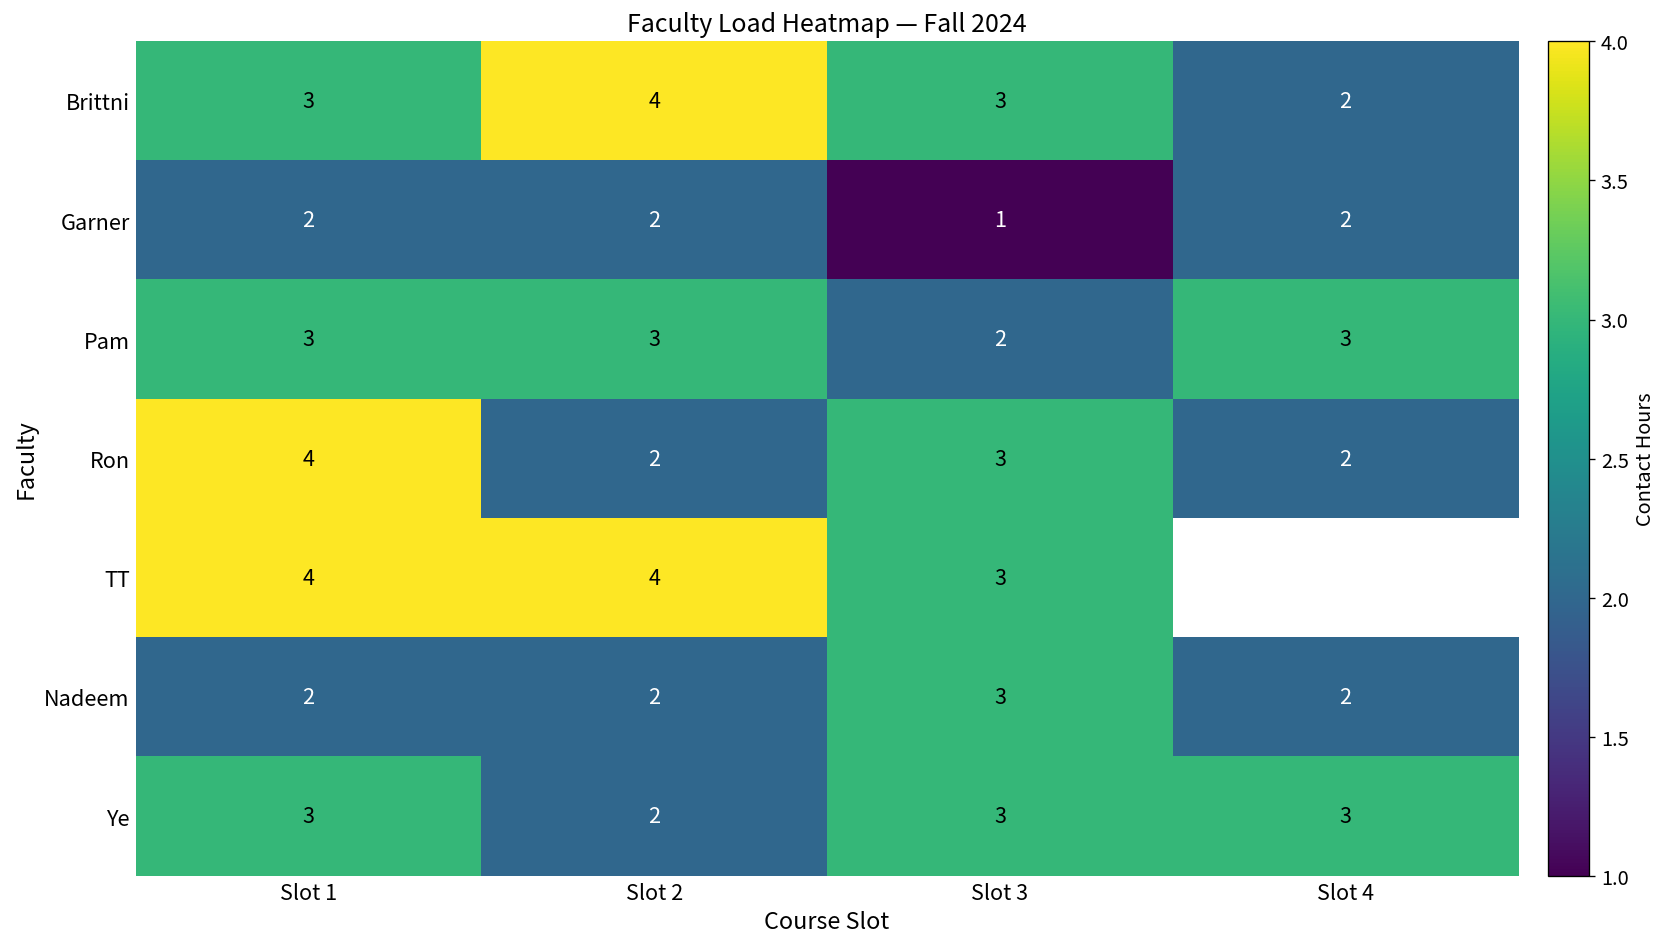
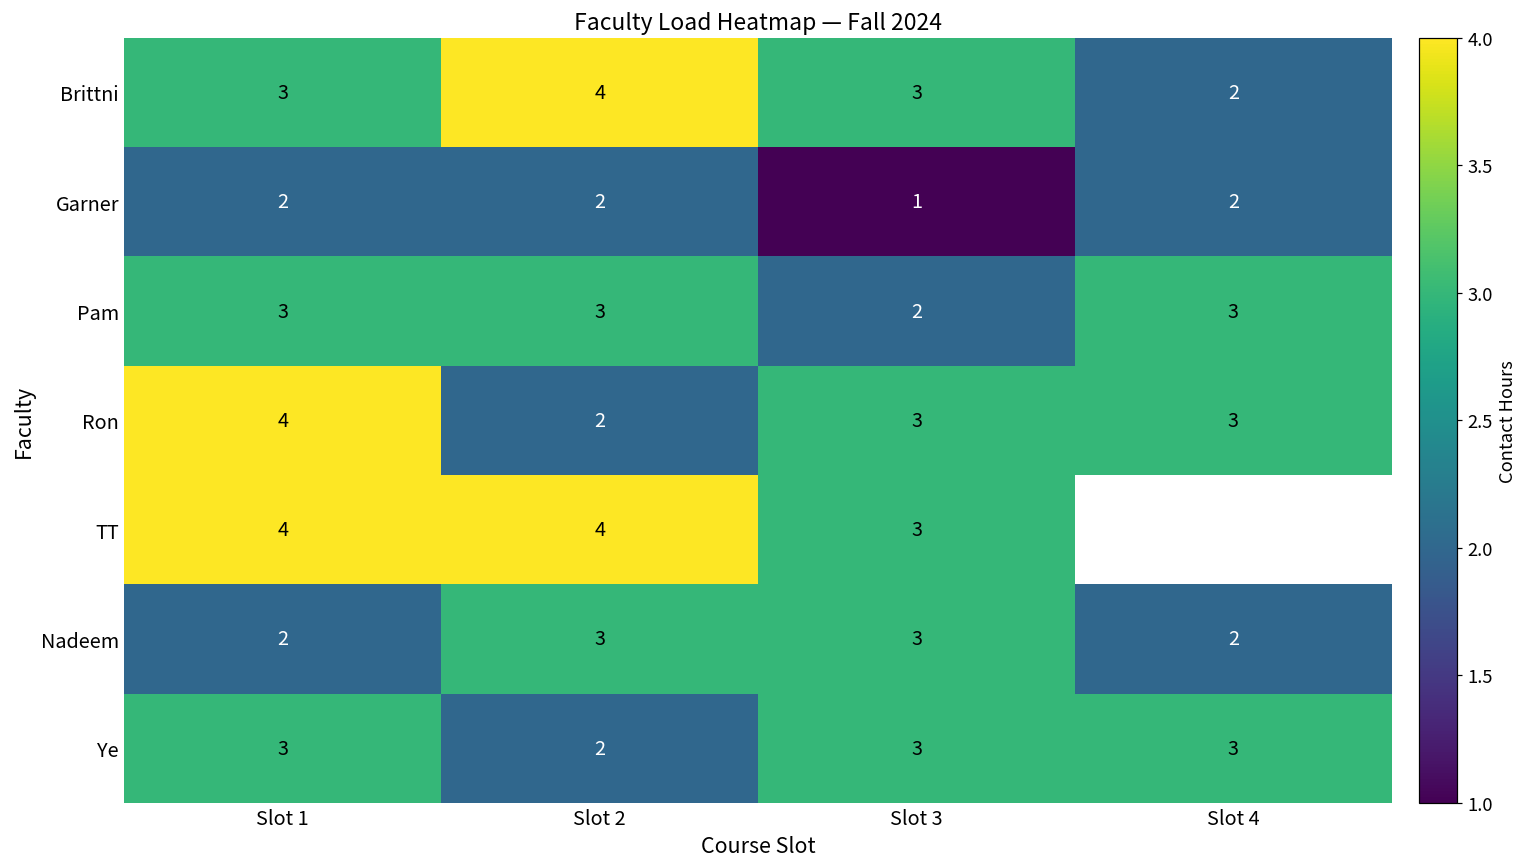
  {
    "Brittni": {
      "Slot 1": 3,
      "Slot 2": 4,
      "Slot 3": 3,
      "Slot 4": 2
    },
    "Garner": {
      "Slot 1": 2,
      "Slot 2": 2,
      "Slot 3": 1,
      "Slot 4": 2
    },
    "Pam": {
      "Slot 1": 3,
      "Slot 2": 3,
      "Slot 3": 2,
      "Slot 4": 3
    },
    "Ron": {
      "Slot 1": 4,
      "Slot 2": 2,
      "Slot 3": 3,
-     "Slot 4": 2
+     "Slot 4": 3
    },
    "TT": {
      "Slot 1": 4,
      "Slot 2": 4,
      "Slot 3": 3
    },
    "Nadeem": {
      "Slot 1": 2,
-     "Slot 2": 2,
+     "Slot 2": 3,
      "Slot 3": 3,
      "Slot 4": 2
    },
    "Ye": {
      "Slot 1": 3,
      "Slot 2": 2,
      "Slot 3": 3,
      "Slot 4": 3
    }
  }
